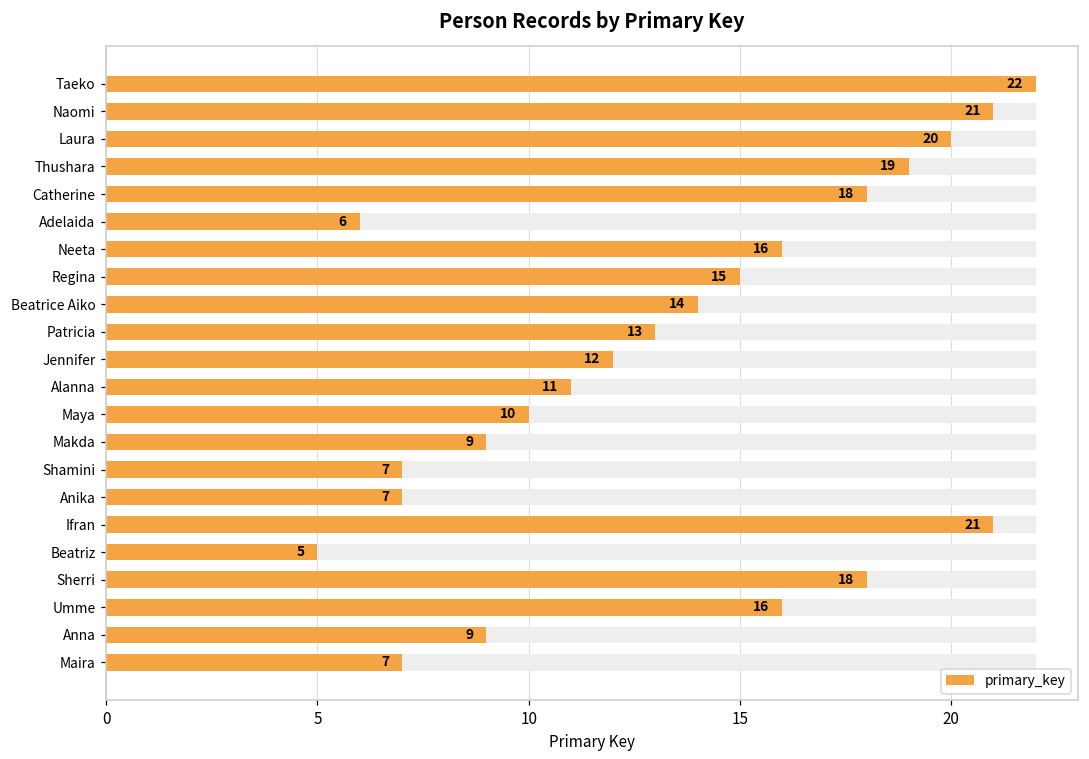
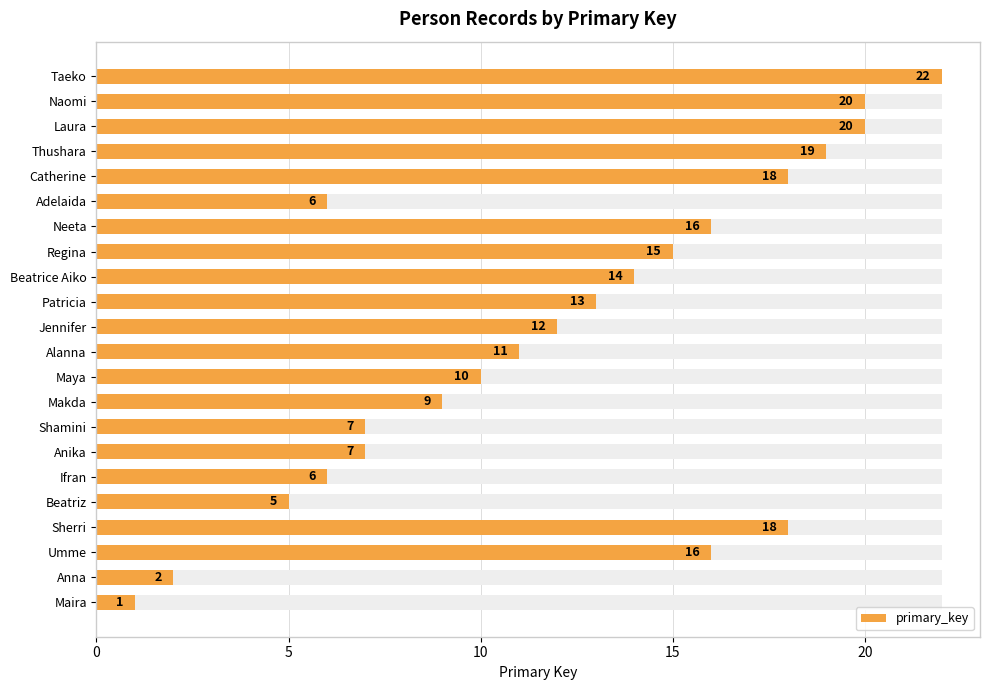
  {
    "primary_key": {
      "Taeko": 22,
-     "Naomi": 21,
-     "Ifran": 21,
-     "Anna": 9,
-     "Maira": 7
+     "Naomi": 20,
+     "Ifran": 6,
+     "Anna": 2,
+     "Maira": 1
    }
  }
